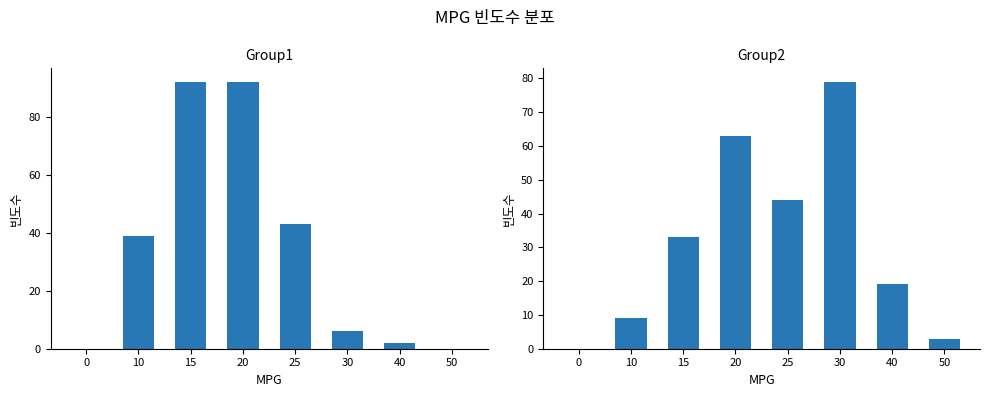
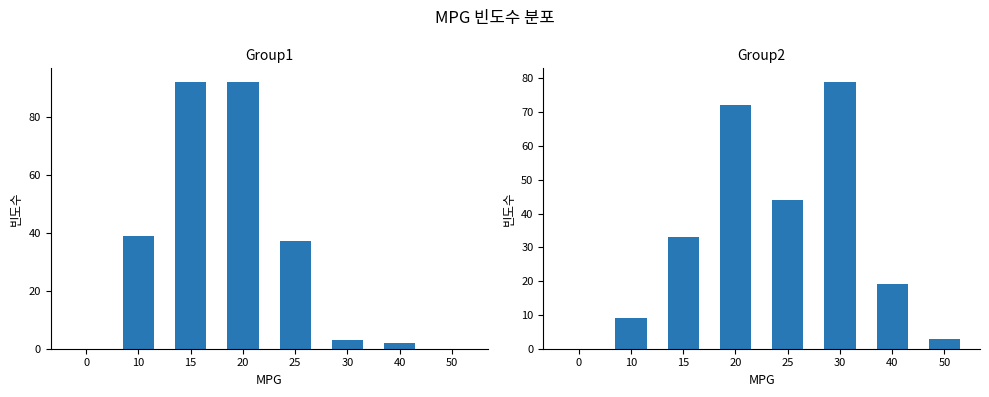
  {
    "Group1": {
      "0": 0,
      "10": 39,
      "15": 92,
      "20": 92,
-     "25": 43,
-     "30": 6,
+     "25": 37,
+     "30": 3,
      "40": 2,
      "50": 0
    },
    "Group2": {
      "0": 0,
      "10": 9,
      "15": 33,
-     "20": 63,
+     "20": 72,
      "25": 44,
      "30": 79,
      "40": 19,
      "50": 3
    }
  }
